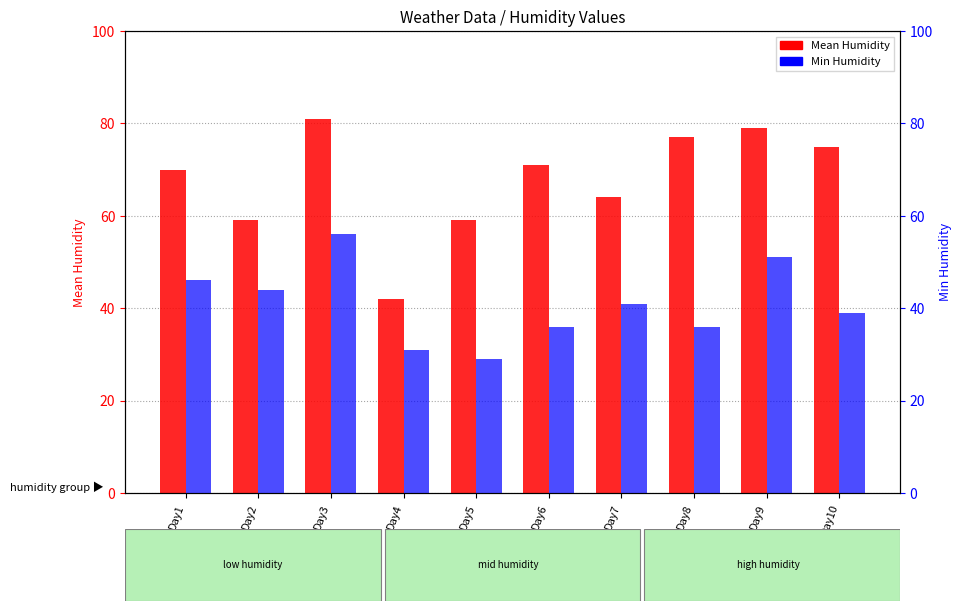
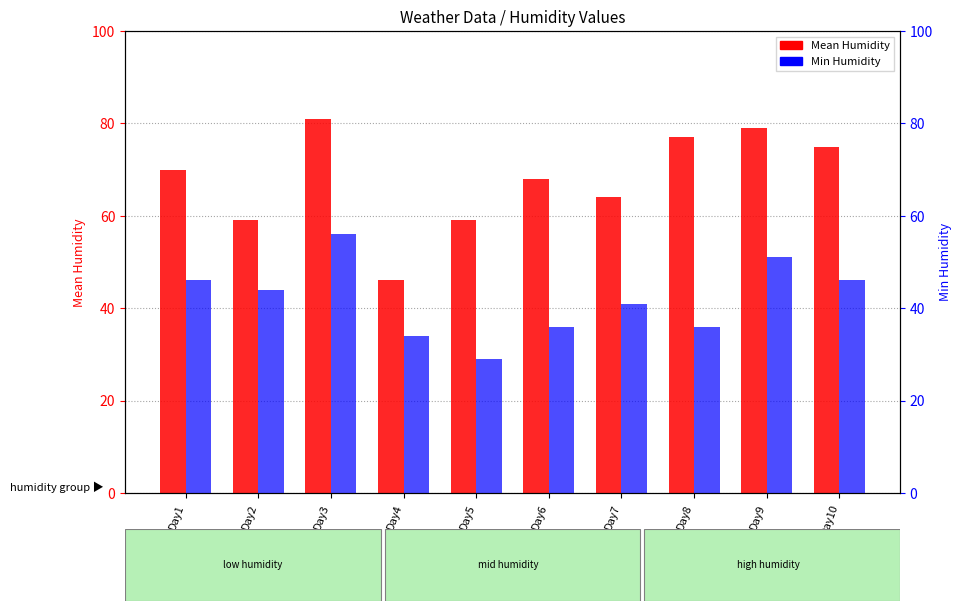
  {
    "Mean Humidity": {
      "Day1": 70,
      "Day2": 59,
      "Day3": 81,
-     "Day4": 42,
+     "Day4": 46,
      "Day5": 59,
-     "Day6": 71,
+     "Day6": 68,
      "Day7": 64,
      "Day8": 77,
      "Day9": 79,
      "Day10": 75
    },
    "Min Humidity": {
      "Day1": 46,
      "Day2": 44,
      "Day3": 56,
-     "Day4": 31,
+     "Day4": 34,
      "Day5": 29,
      "Day6": 36,
      "Day7": 41,
      "Day8": 36,
      "Day9": 51,
-     "Day10": 39
+     "Day10": 46
    }
  }
